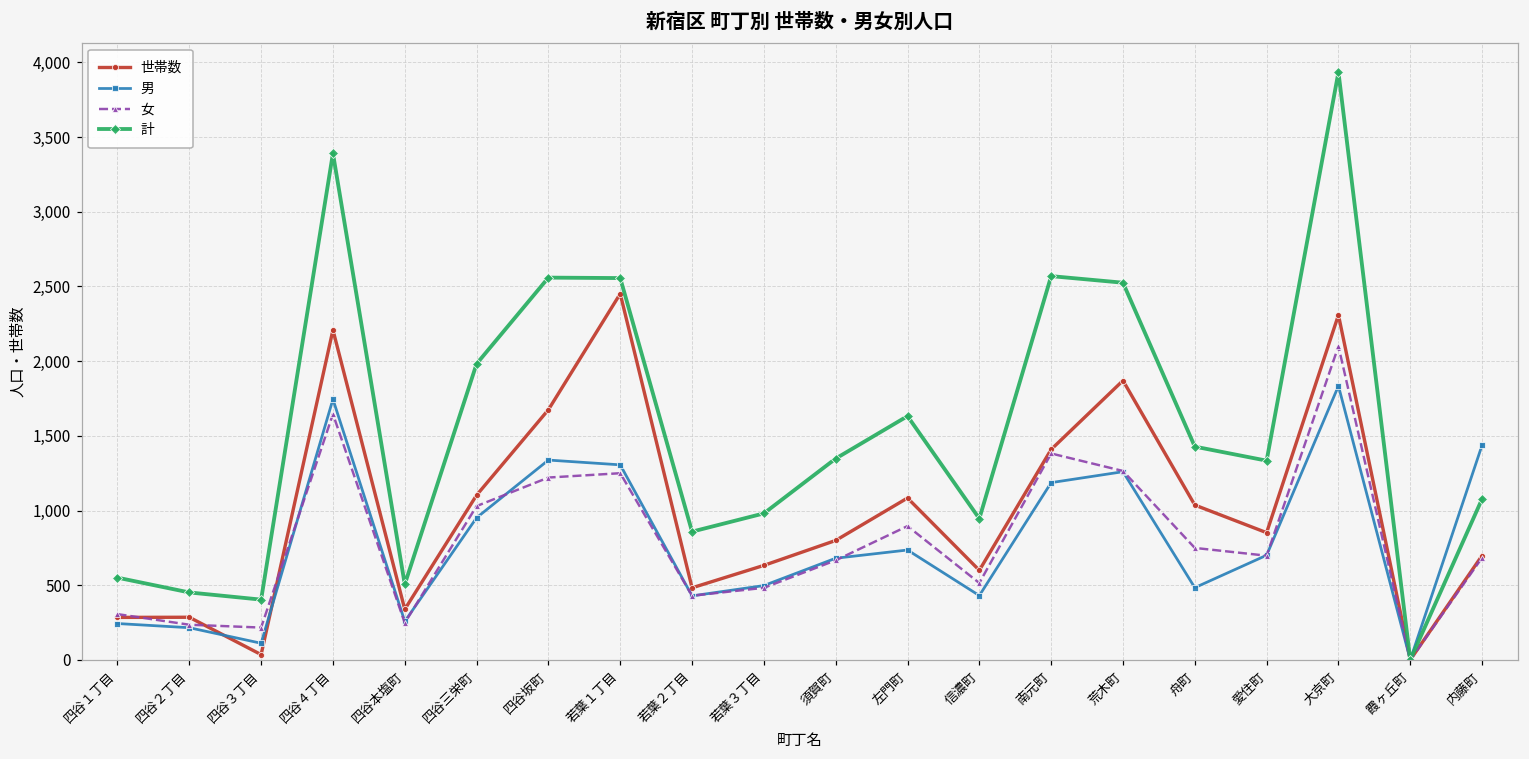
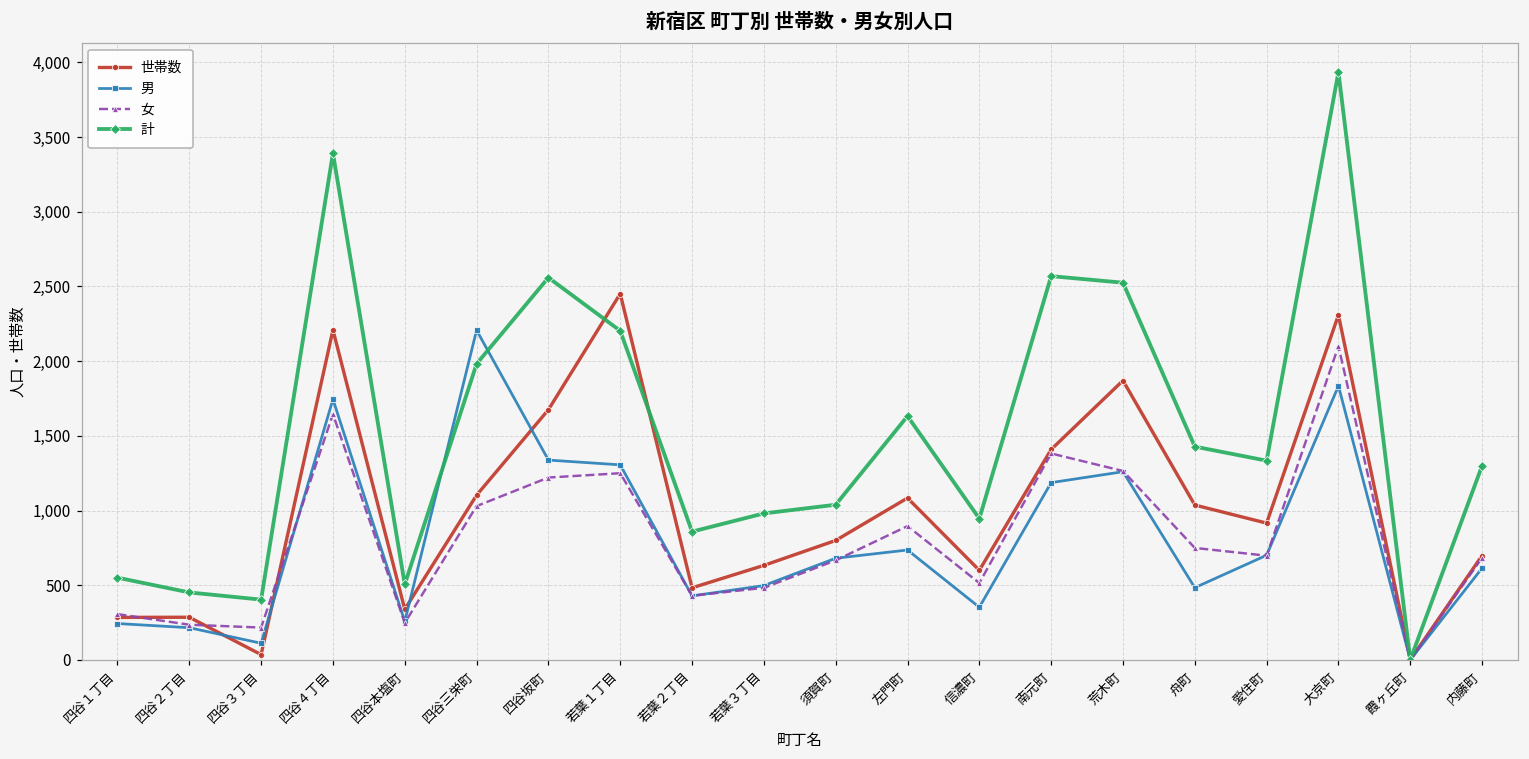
  {
    "世帯数": {
      "四谷１丁目": "290",
      "四谷２丁目": "290",
      "四谷３丁目": "40",
      "四谷４丁目": "2,210",
      "四谷本塩町": "340",
      "四谷三栄町": "1,100",
      "四谷坂町": "1,680",
      "若葉１丁目": "2,450",
      "若葉２丁目": "480",
      "若葉３丁目": "630",
      "須賀町": "800",
      "左門町": "1,080",
      "信濃町": "600",
      "南元町": "1,410",
      "荒木町": "1,870",
      "舟町": "1,040",
-     "愛住町": "850",
+     "愛住町": "920",
      "大京町": "2,310"
    },
    "男": {
      "四谷１丁目": "240",
      "四谷２丁目": "220",
      "四谷３丁目": "110",
      "四谷４丁目": "1,750",
-     "四谷三栄町": "950",
+     "四谷三栄町": "2,210",
      "四谷坂町": "1,340",
      "若葉１丁目": "1,310",
      "左門町": "740",
-     "信濃町": "430",
+     "信濃町": "350",
      "南元町": "1,190",
      "舟町": "480",
      "大京町": "1,830",
-     "内藤町": "1,440"
+     "内藤町": "620"
    },
    "女": {
      "四谷１丁目": "310",
      "四谷２丁目": "240",
      "四谷３丁目": "220",
      "四谷４丁目": "1,650",
      "四谷三栄町": "1,030",
      "四谷坂町": "1,220",
      "若葉１丁目": "1,250",
      "左門町": "900",
      "信濃町": "520",
      "南元町": "1,380",
      "舟町": "750",
      "大京町": "2,100"
    },
    "計": {
      "四谷１丁目": "550",
      "四谷２丁目": "450",
      "四谷３丁目": "400",
      "四谷４丁目": "3,390",
      "四谷本塩町": "510",
      "四谷三栄町": "1,980",
      "四谷坂町": "2,560",
-     "若葉１丁目": "2,560",
+     "若葉１丁目": "2,200",
      "若葉２丁目": "860",
      "若葉３丁目": "980",
-     "須賀町": "1,350",
+     "須賀町": "1,040",
      "左門町": "1,630",
      "信濃町": "950",
      "南元町": "2,570",
      "荒木町": "2,530",
      "舟町": "1,430",
      "愛住町": "1,330",
      "大京町": "3,930",
-     "内藤町": "1,080"
+     "内藤町": "1,300"
    }
  }
